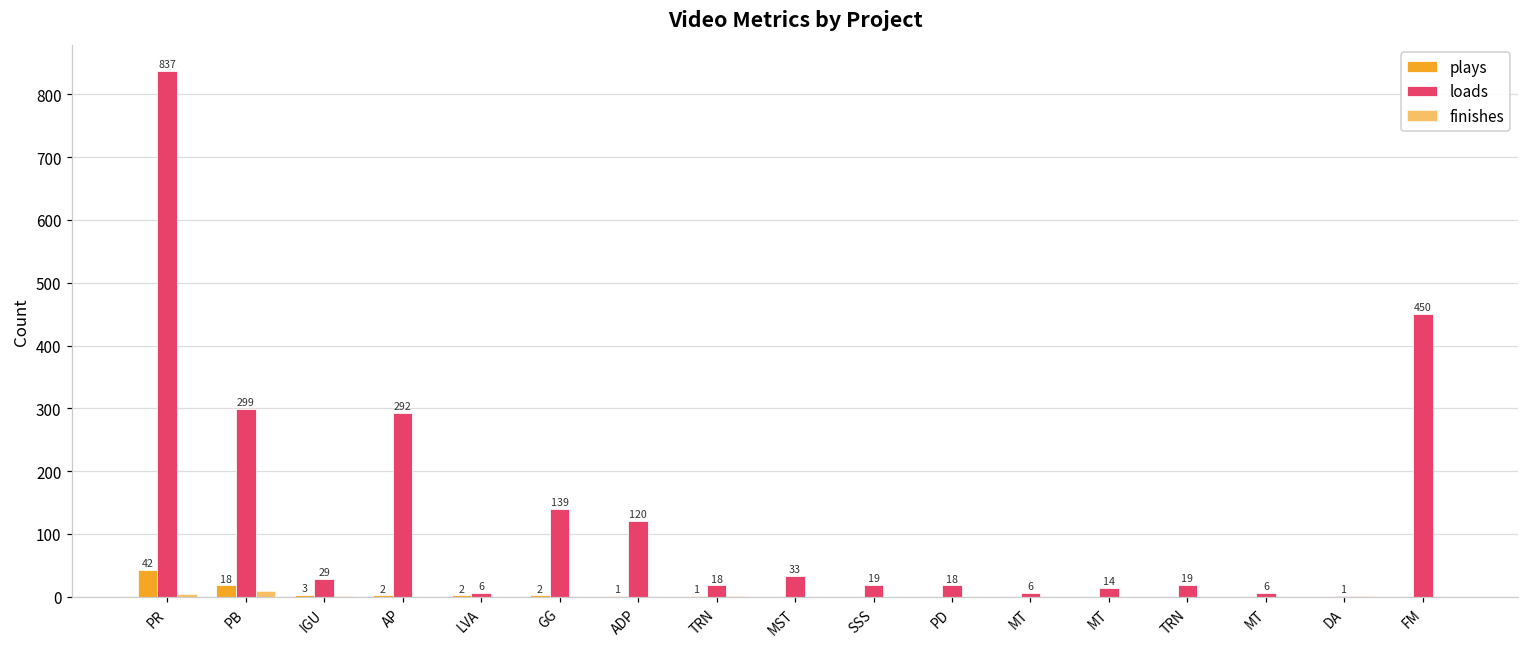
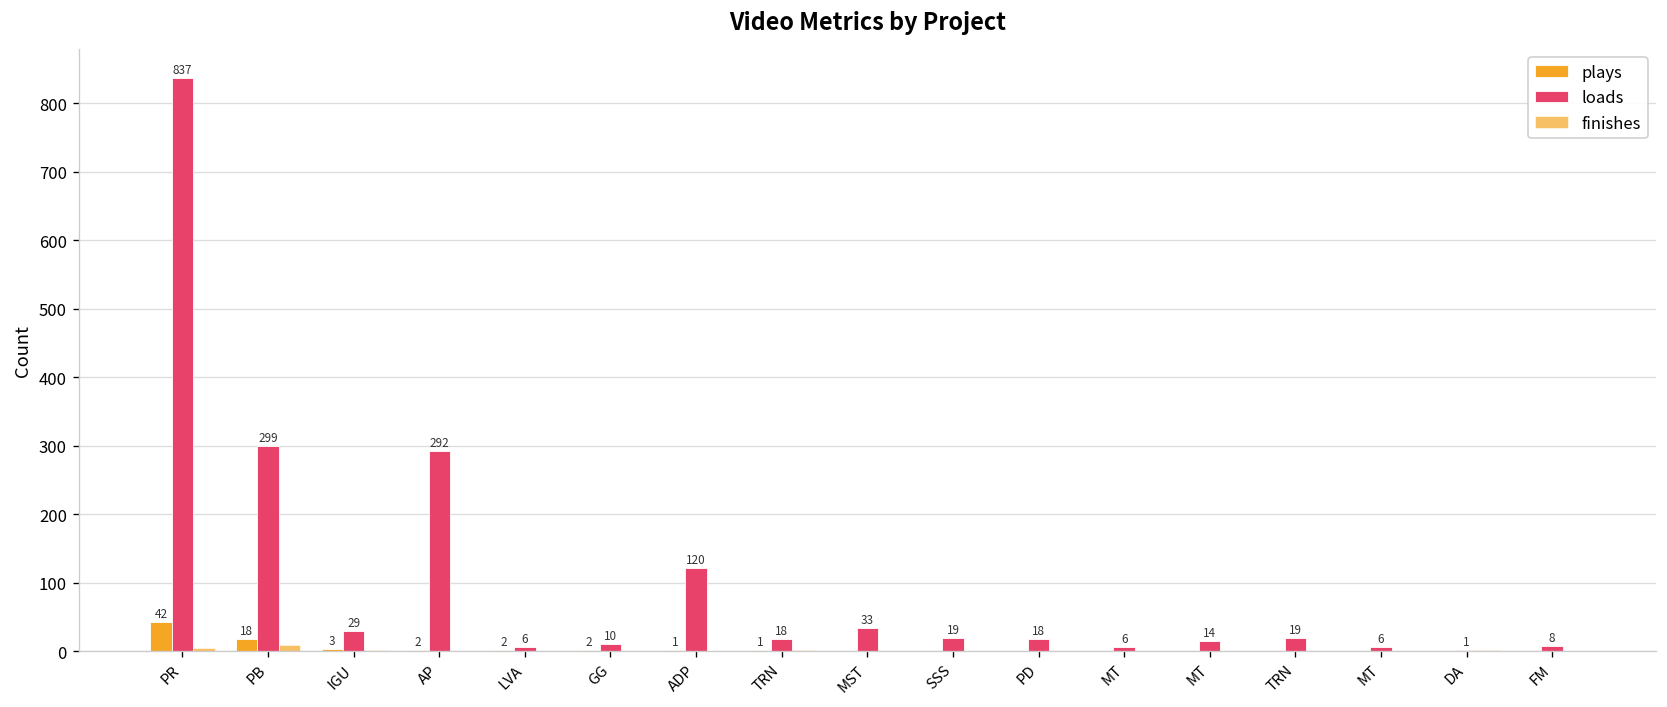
  {
    "loads": {
      "PR": 837,
      "PB": 299,
      "IGU": 29,
      "AP": 292,
      "LVA": 6,
-     "GG": 139,
+     "GG": 10,
      "MST": 33,
      "SSS": 19,
      "PD": 18,
      "DA": 1,
-     "FM": 450
+     "FM": 8
    }
  }
